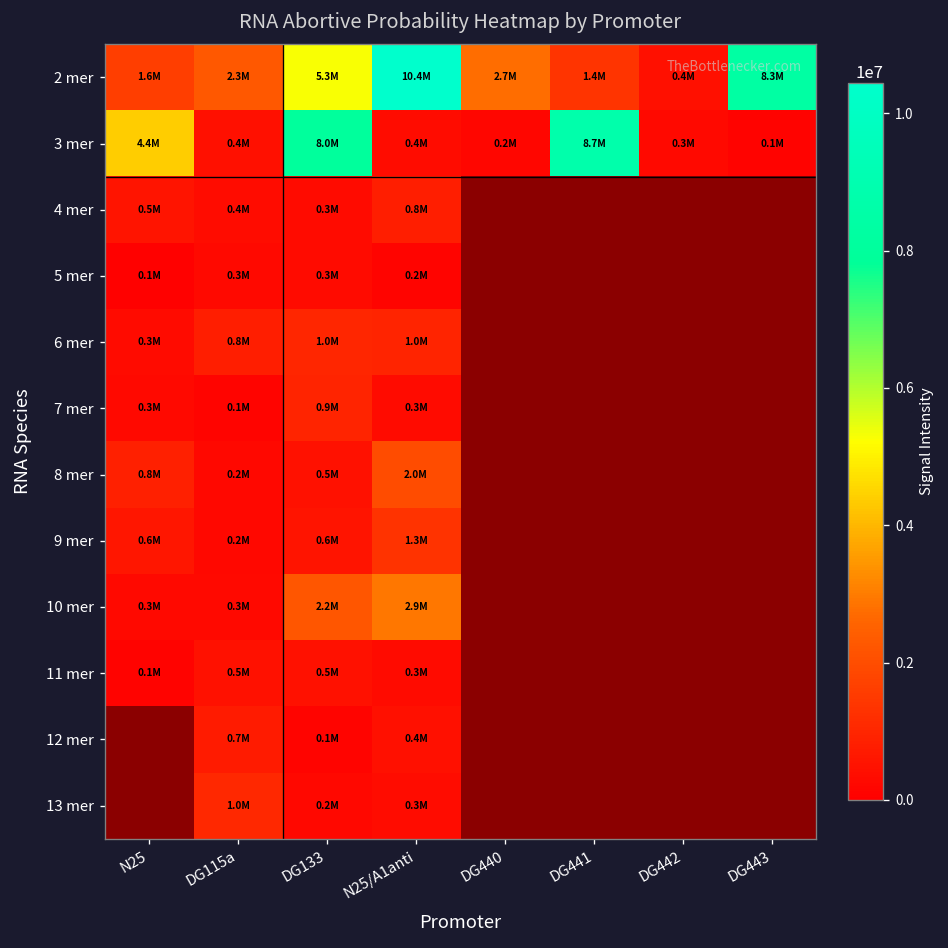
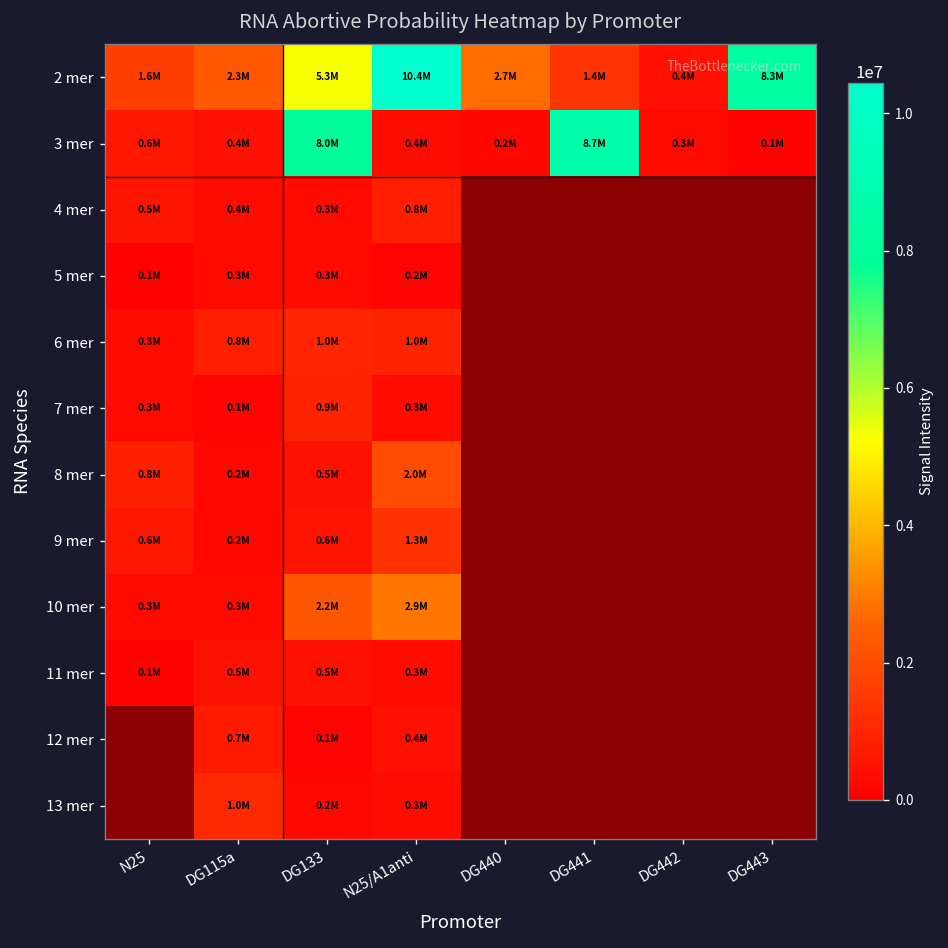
  {
    "2 mer": {
      "N25": "1.6M",
      "DG115a": "2.3M",
      "DG133": "5.3M",
      "N25/A1anti": "10.4M",
      "DG440": "2.7M",
      "DG441": "1.4M",
      "DG442": "0.4M"
    },
    "3 mer": {
-     "N25": "4.4M",
+     "N25": "0.6M",
      "DG115a": "0.4M",
      "DG133": "8.0M",
      "N25/A1anti": "0.4M",
      "DG440": "0.2M",
      "DG441": "8.7M",
      "DG442": "0.3M",
      "DG443": "0.1M"
    },
    "4 mer": {
      "N25": "0.5M",
      "DG115a": "0.4M",
      "DG133": "0.3M",
      "N25/A1anti": "0.8M"
    },
    "5 mer": {
      "N25": "0.1M",
      "DG115a": "0.3M",
      "DG133": "0.3M",
      "N25/A1anti": "0.2M"
    },
    "6 mer": {
      "N25": "0.3M",
      "DG115a": "0.8M",
      "DG133": "1.0M",
      "N25/A1anti": "1.0M"
    },
    "7 mer": {
      "N25": "0.3M",
      "DG115a": "0.1M",
      "DG133": "0.9M",
      "N25/A1anti": "0.3M"
    },
    "8 mer": {
      "N25": "0.8M",
      "DG115a": "0.2M",
      "DG133": "0.5M",
      "N25/A1anti": "2.0M"
    },
    "9 mer": {
      "N25": "0.6M",
      "DG115a": "0.2M",
      "DG133": "0.6M",
      "N25/A1anti": "1.3M"
    },
    "10 mer": {
      "N25": "0.3M",
      "DG115a": "0.3M",
      "DG133": "2.2M",
      "N25/A1anti": "2.9M"
    },
    "11 mer": {
      "N25": "0.1M",
      "DG115a": "0.5M",
      "DG133": "0.5M",
      "N25/A1anti": "0.3M"
    },
    "12 mer": {
      "DG115a": "0.7M",
      "DG133": "0.1M",
      "N25/A1anti": "0.4M"
    },
    "13 mer": {
      "DG115a": "1.0M",
      "DG133": "0.2M",
      "N25/A1anti": "0.3M"
    }
  }
